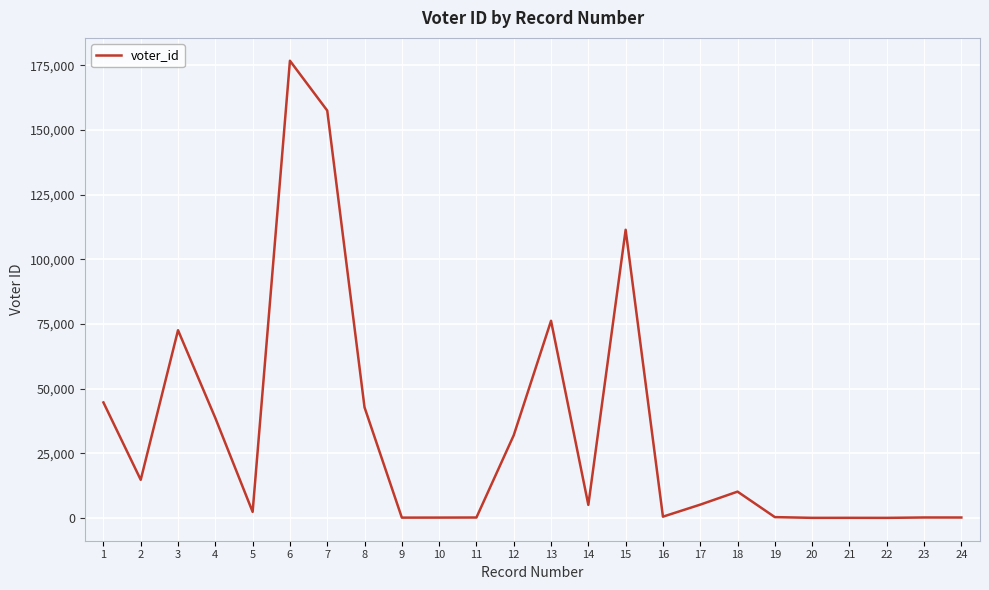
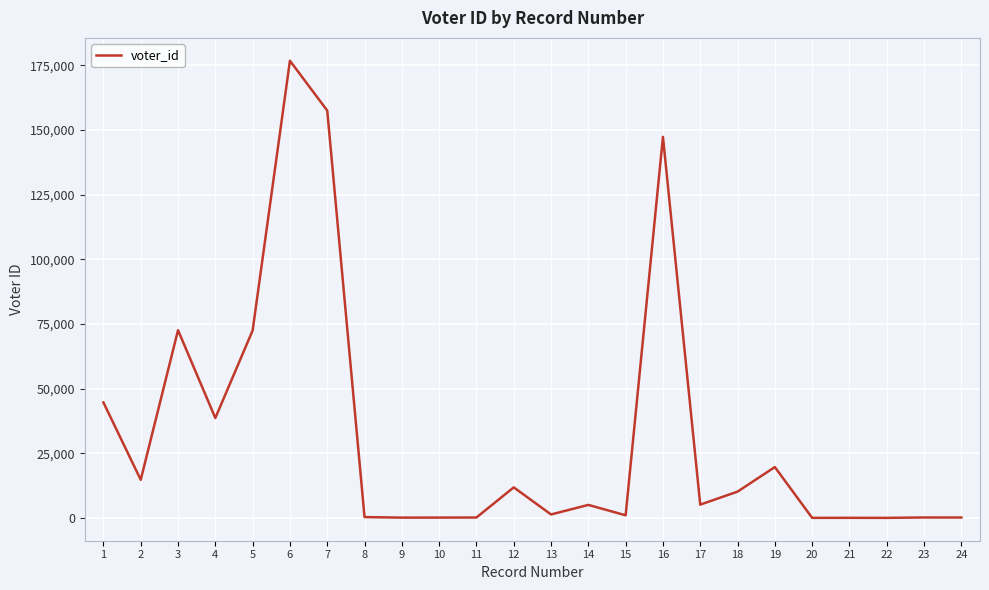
  {
    "1": "45,000",
    "2": "15,000",
    "3": "73,000",
    "4": "39,000",
-   "5": "2,000",
+   "5": "73,000",
    "6": "177,000",
    "7": "158,000",
-   "8": "43,000",
+   "8": "0",
    "9": "0",
    "10": "0",
    "11": "0",
-   "12": "32,000",
-   "13": "76,000",
+   "12": "12,000",
+   "13": "1,000",
    "14": "5,000",
-   "15": "111,000",
-   "16": "1,000",
+   "15": "1,000",
+   "16": "147,000",
    "17": "5,000",
    "18": "10,000",
-   "19": "0",
+   "19": "20,000",
    "20": "0",
    "21": "0",
    "22": "0",
    "23": "0",
    "24": "0"
  }
